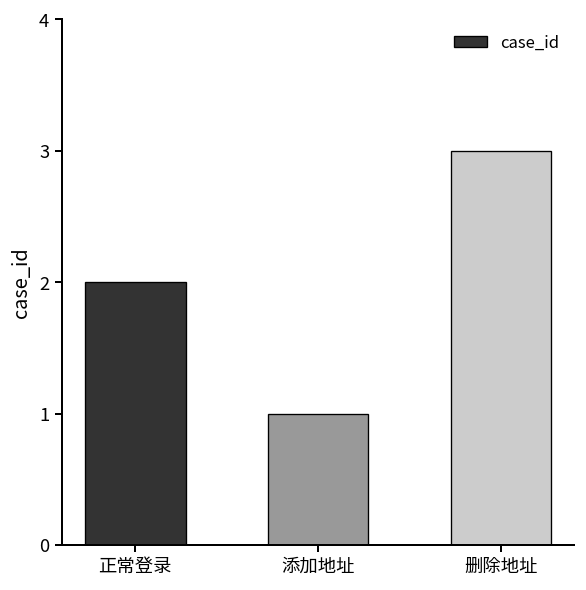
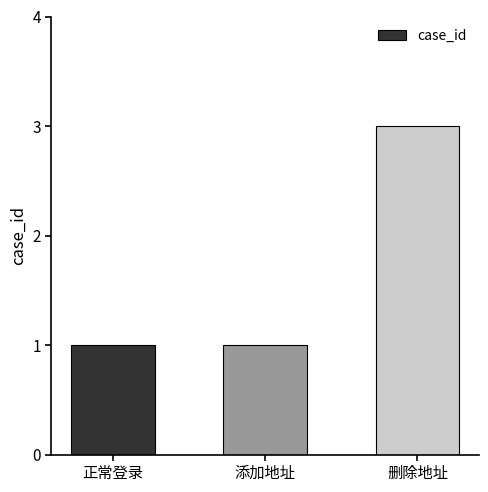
  {
-   "正常登录": 2,
+   "正常登录": 1,
    "添加地址": 1,
    "删除地址": 3
  }
